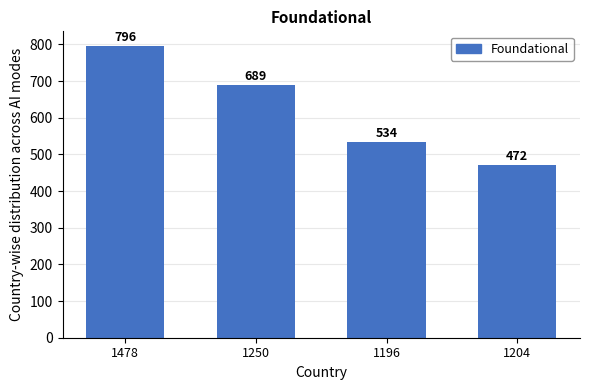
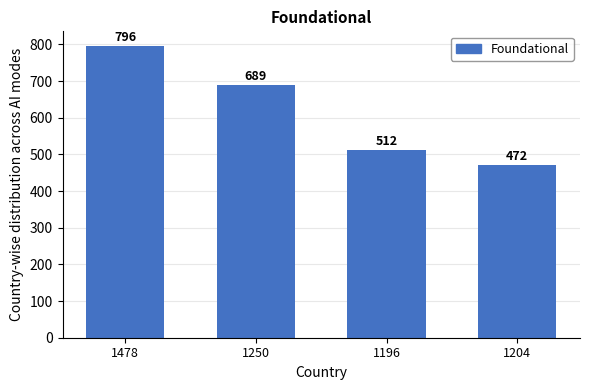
  {
    "1478": 796,
    "1250": 689,
-   "1196": 534,
+   "1196": 512,
    "1204": 472
  }
